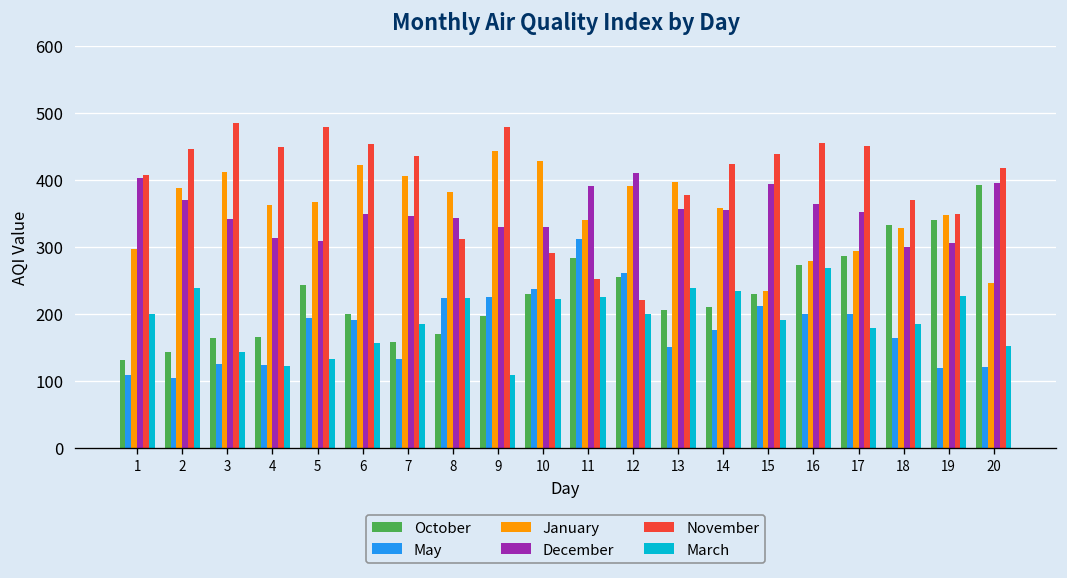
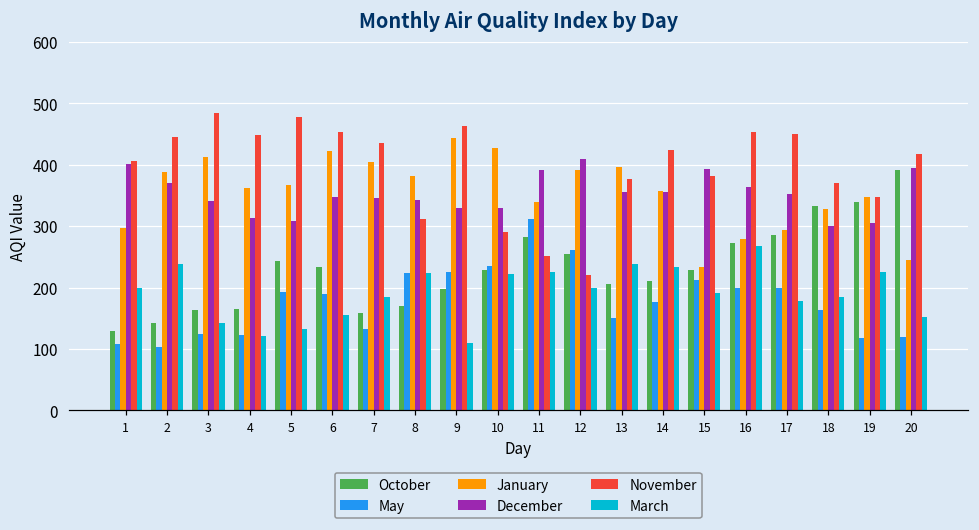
  {
    "October": {
      "1": 130,
      "2": 140,
      "3": 160,
      "4": 170,
      "5": 240,
-     "6": 200,
+     "6": 230,
      "7": 160,
      "8": 170,
      "9": 200,
      "10": 230,
      "11": 280,
      "12": 250,
      "13": 210,
      "14": 210,
      "15": 230,
      "16": 270,
      "17": 290,
      "18": 330,
      "19": 340,
      "20": 390
    },
    "January": {
      "1": 300,
      "2": 390,
      "3": 410,
      "4": 360,
      "5": 370,
      "6": 420,
      "7": 410,
      "8": 380,
      "9": 440,
      "10": 430,
      "11": 340,
      "12": 390,
      "13": 400,
      "14": 360,
      "15": 230,
      "16": 280,
      "17": 290,
      "18": 330,
      "19": 350,
      "20": 250
    },
    "December": {
      "1": 400,
      "2": 370,
      "3": 340,
      "4": 310,
      "5": 310,
      "6": 350,
      "7": 350,
      "8": 340,
      "9": 330,
      "10": 330,
      "11": 390,
      "12": 410,
      "13": 360,
      "14": 360,
      "15": 390,
      "16": 360,
      "17": 350,
      "18": 300,
      "19": 310,
      "20": 400
    },
    "November": {
      "1": 410,
      "2": 450,
      "3": 480,
      "4": 450,
      "5": 480,
      "6": 450,
      "7": 440,
      "8": 310,
-     "9": 480,
+     "9": 460,
      "10": 290,
      "11": 250,
      "12": 220,
      "13": 380,
      "14": 420,
-     "15": 440,
+     "15": 380,
      "16": 450,
      "17": 450,
      "18": 370,
      "19": 350,
      "20": 420
    }
  }
